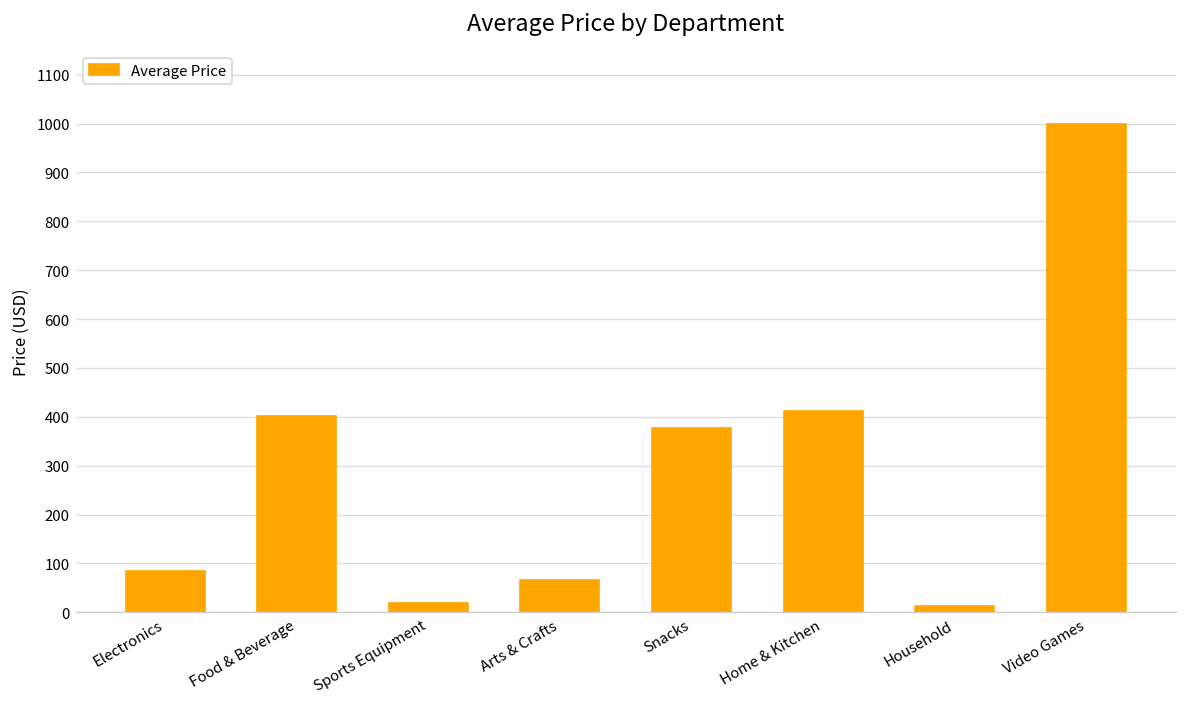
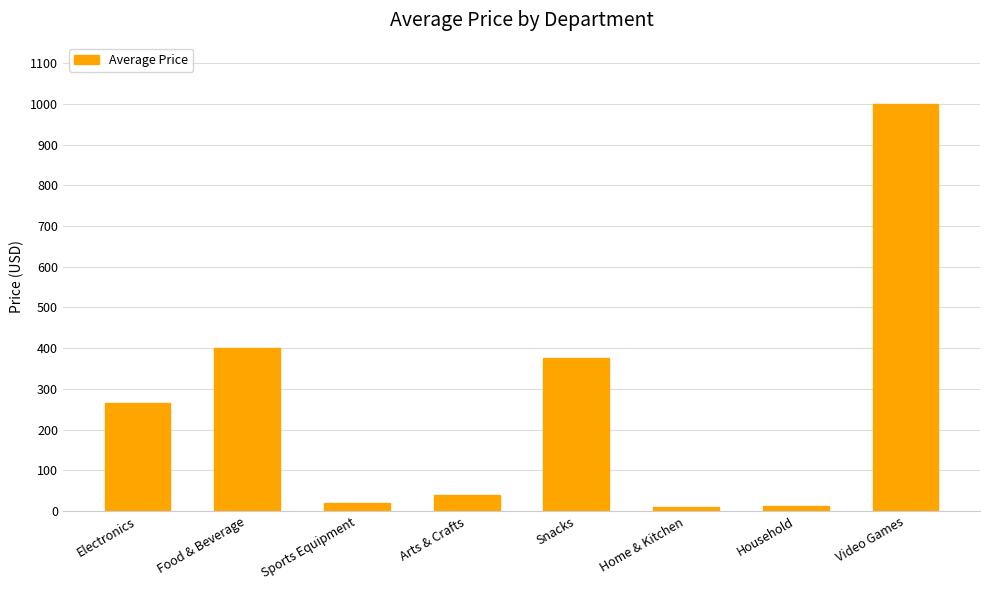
  {
-   "Electronics": 90,
+   "Electronics": 260,
    "Food & Beverage": 400,
    "Sports Equipment": 20,
-   "Arts & Crafts": 70,
+   "Arts & Crafts": 40,
    "Snacks": 380,
-   "Home & Kitchen": 410,
+   "Home & Kitchen": 10,
    "Household": 10,
    "Video Games": 1000
  }
